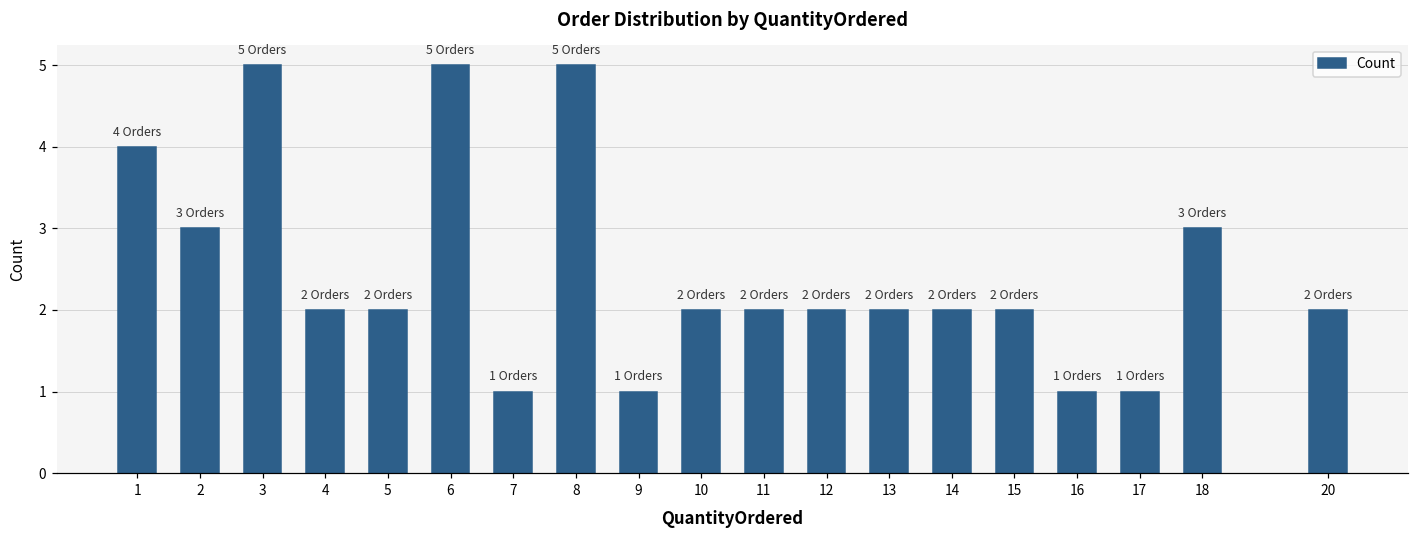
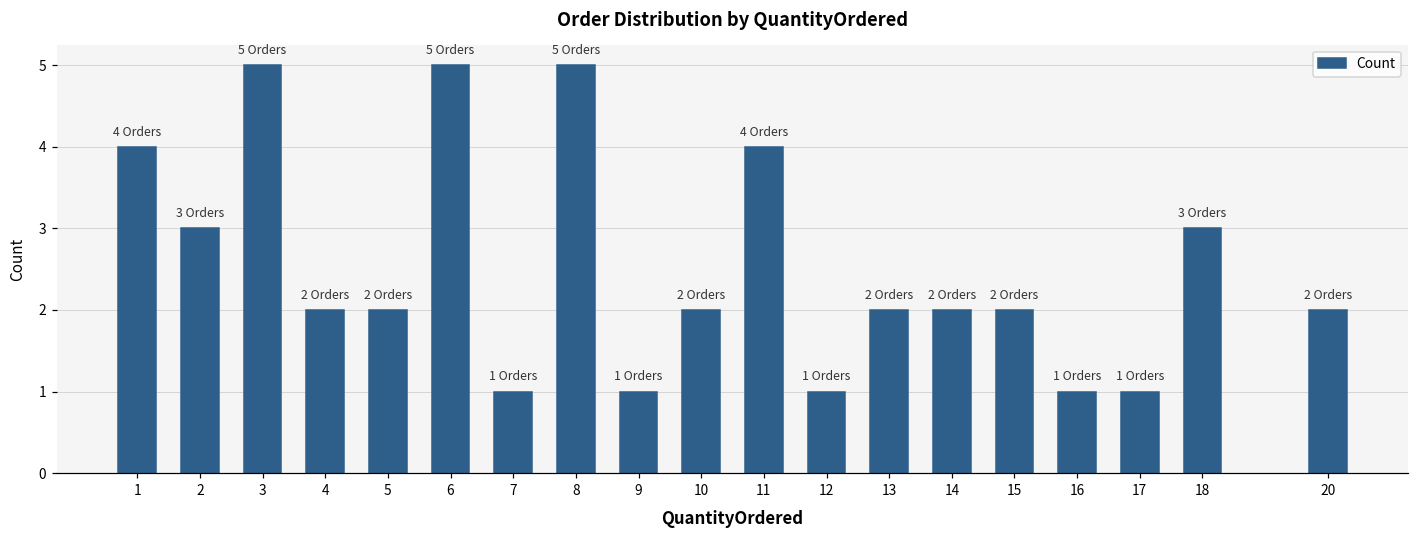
  {
    "1": 4,
    "2": 3,
    "3": 5,
    "4": 2,
    "5": 2,
    "6": 5,
    "7": 1,
    "8": 5,
    "9": 1,
    "10": 2,
-   "11": 2,
-   "12": 2,
+   "11": 4,
+   "12": 1,
    "13": 2,
    "14": 2,
    "15": 2,
    "16": 1,
    "17": 1,
    "18": 3,
    "20": 2
  }
